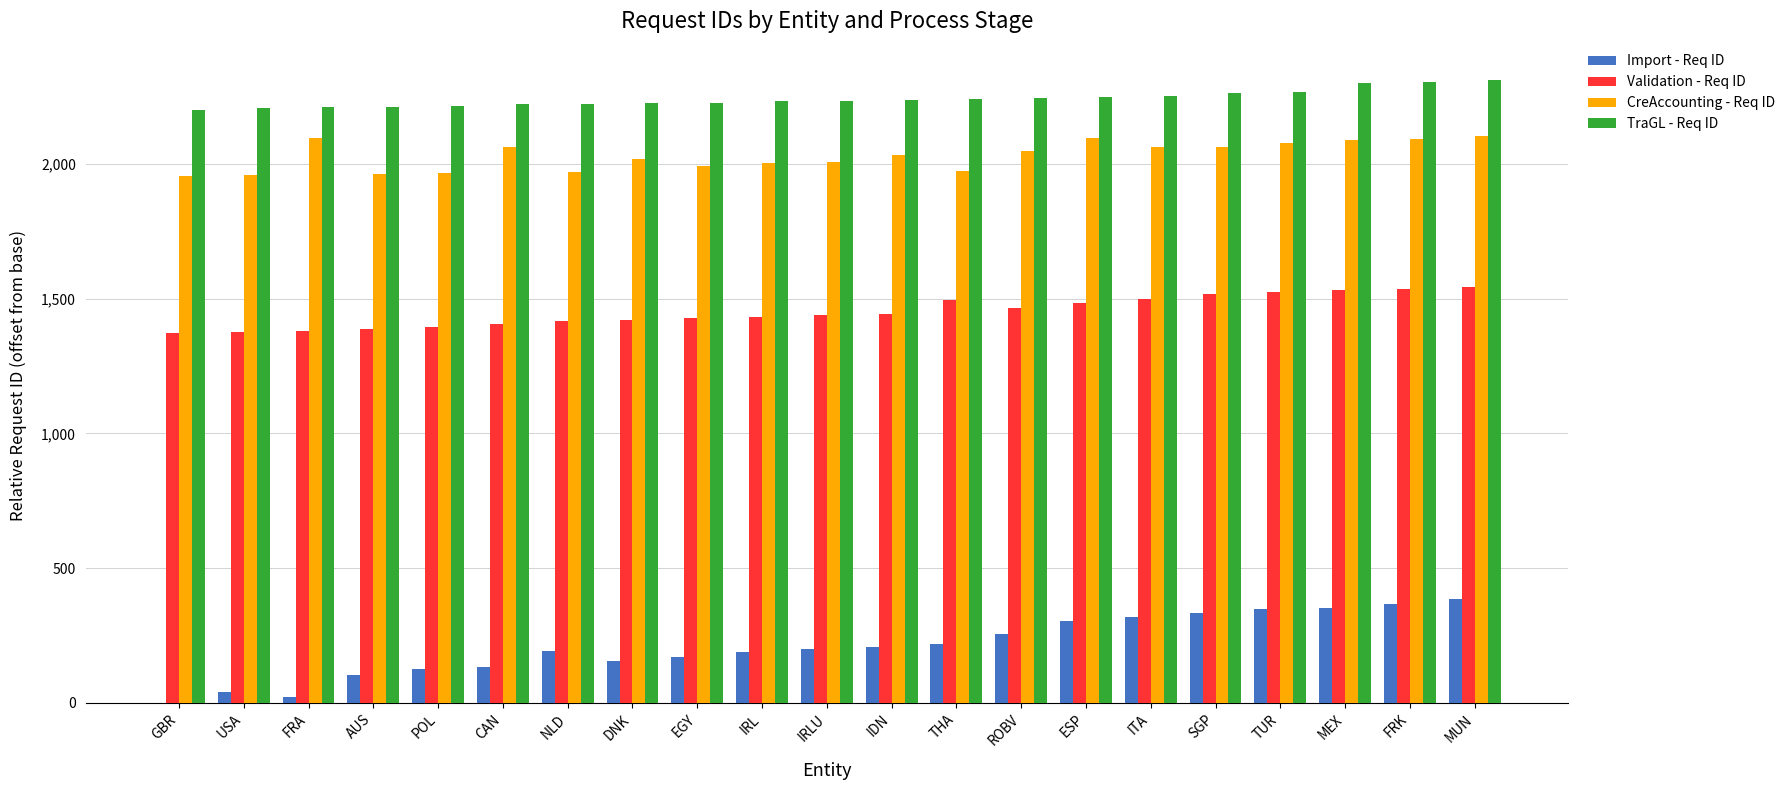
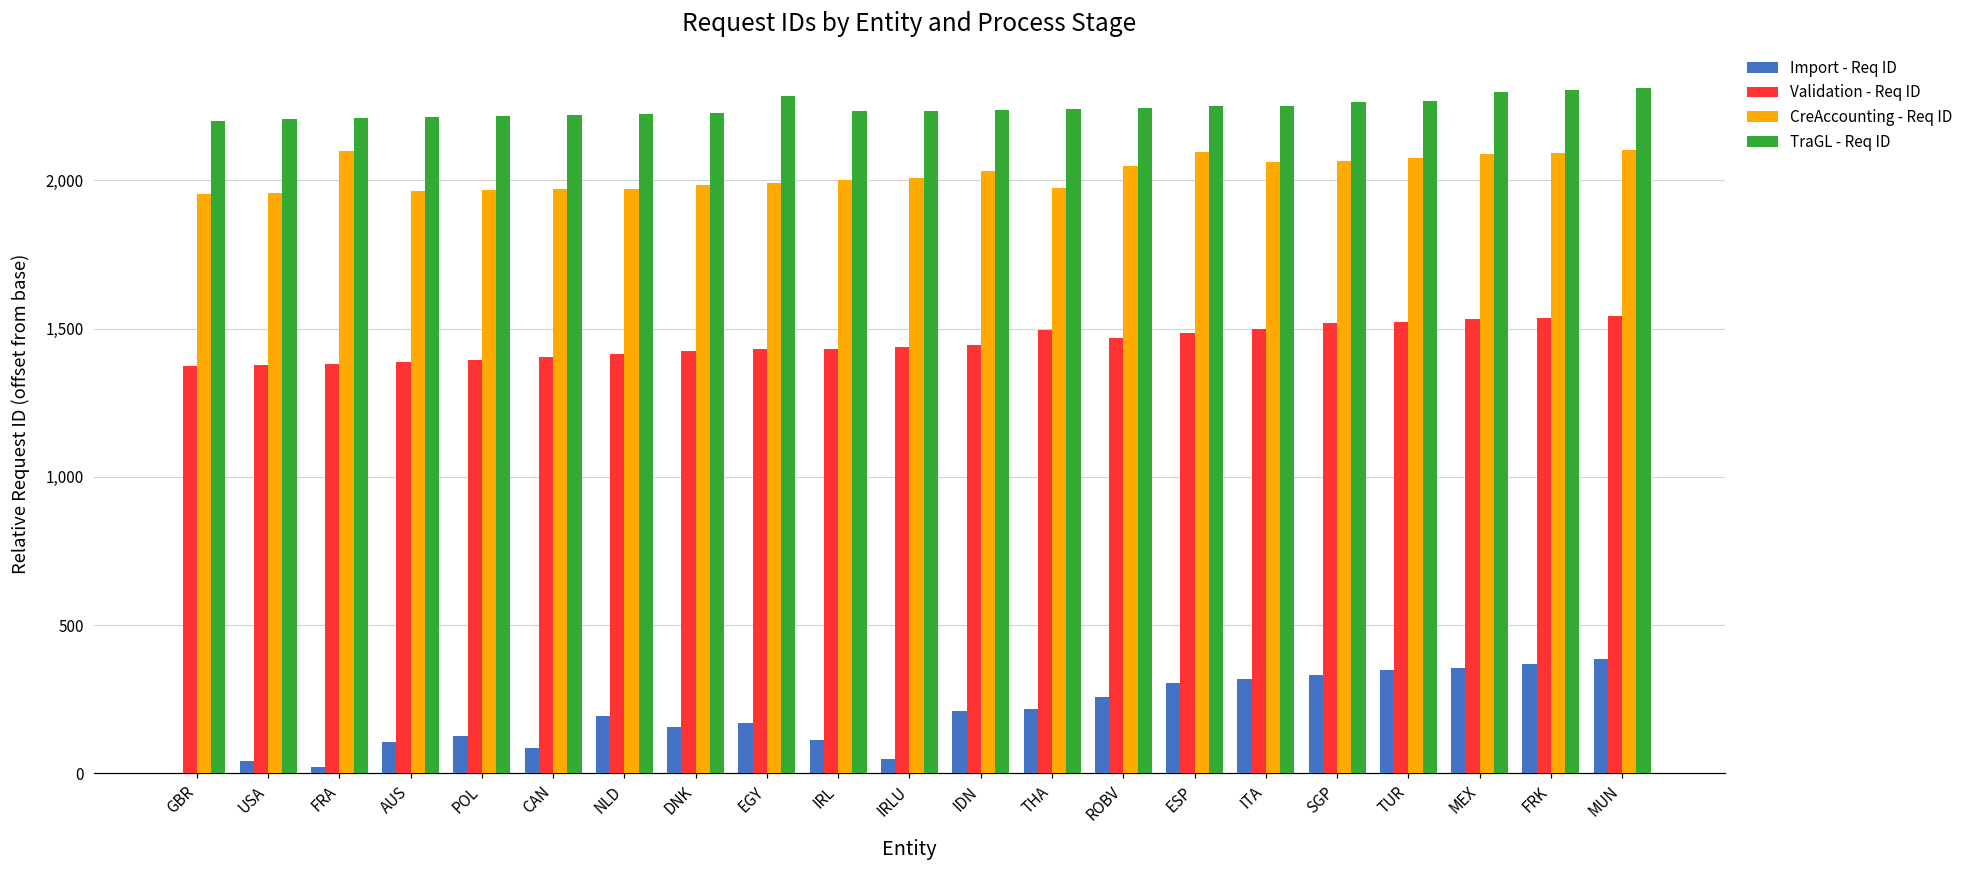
  {
    "Import - Req ID": {
      "GBR": "0",
      "USA": "40",
      "FRA": "20",
      "AUS": "110",
      "POL": "130",
-     "CAN": "130",
+     "CAN": "90",
      "NLD": "190",
      "DNK": "160",
      "EGY": "170",
-     "IRL": "190",
-     "IRLU": "200",
+     "IRL": "110",
+     "IRLU": "50",
      "IDN": "210",
      "THA": "220",
      "ROBV": "260",
      "ESP": "300",
      "ITA": "320",
      "SGP": "330",
      "TUR": "350",
      "MEX": "350",
      "FRK": "370",
      "MUN": "390"
    },
    "Validation - Req ID": {
      "GBR": "1,370",
      "USA": "1,380",
      "FRA": "1,380",
      "AUS": "1,390",
      "POL": "1,400",
      "CAN": "1,410",
      "NLD": "1,420",
      "DNK": "1,420",
      "EGY": "1,430",
      "IRL": "1,430",
      "IRLU": "1,440",
      "IDN": "1,440",
      "THA": "1,500",
      "ROBV": "1,470",
      "ESP": "1,490",
      "ITA": "1,500",
      "SGP": "1,520",
      "TUR": "1,520",
      "MEX": "1,530",
      "FRK": "1,540",
      "MUN": "1,540"
    },
    "CreAccounting - Req ID": {
      "GBR": "1,960",
      "USA": "1,960",
      "FRA": "2,100",
      "AUS": "1,960",
      "POL": "1,970",
-     "CAN": "2,060",
+     "CAN": "1,970",
      "NLD": "1,970",
-     "DNK": "2,020",
+     "DNK": "1,980",
      "EGY": "1,990",
      "IRL": "2,000",
      "IRLU": "2,010",
      "IDN": "2,030",
      "THA": "1,970",
      "ROBV": "2,050",
      "ESP": "2,100",
      "ITA": "2,060",
      "SGP": "2,060",
      "TUR": "2,080",
      "MEX": "2,090",
      "FRK": "2,090",
      "MUN": "2,100"
    },
    "TraGL - Req ID": {
      "GBR": "2,200",
      "USA": "2,210",
      "FRA": "2,210",
      "AUS": "2,210",
      "POL": "2,220",
      "CAN": "2,220",
      "NLD": "2,220",
      "DNK": "2,230",
-     "EGY": "2,230",
+     "EGY": "2,290",
      "IRL": "2,230",
      "IRLU": "2,240",
      "IDN": "2,240",
      "THA": "2,240",
      "ROBV": "2,250",
      "ESP": "2,250",
      "ITA": "2,250",
      "SGP": "2,270",
      "TUR": "2,270",
      "MEX": "2,300",
      "FRK": "2,300",
      "MUN": "2,310"
    }
  }
